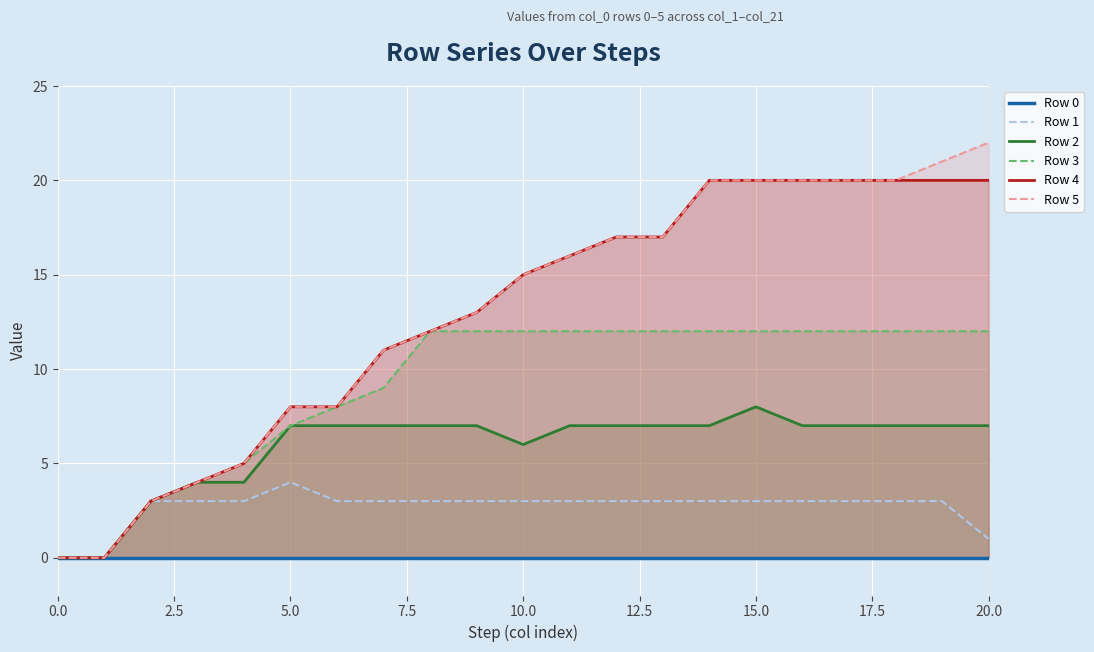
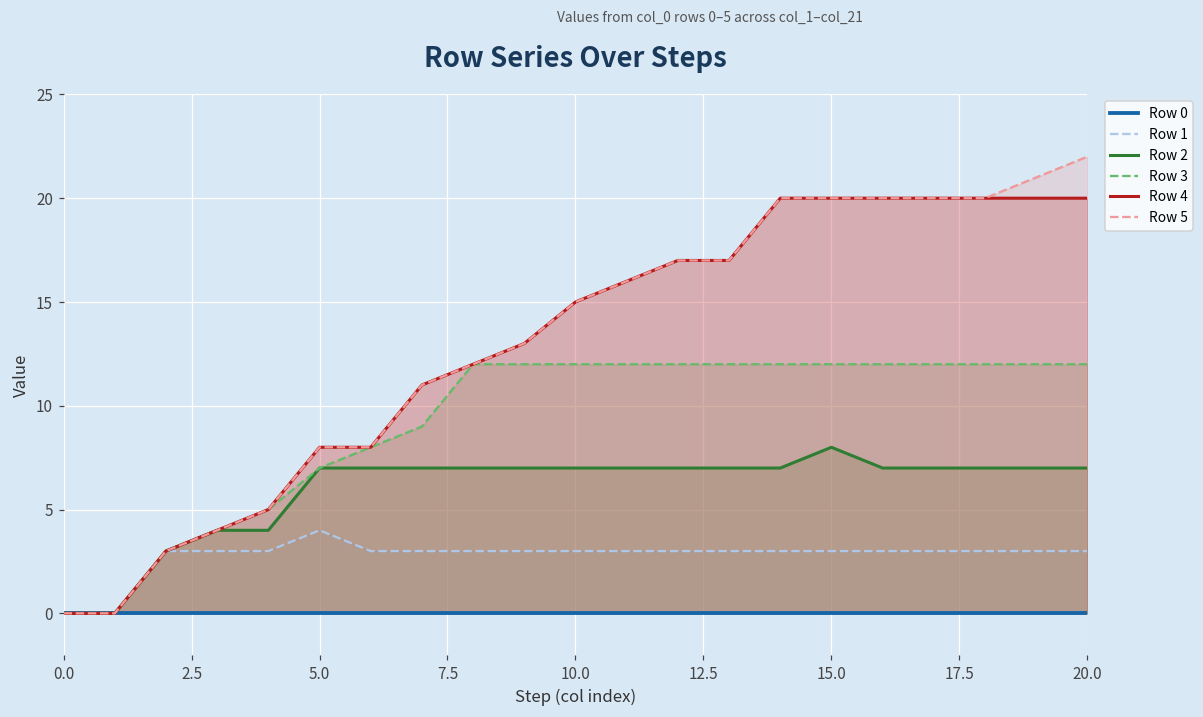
  {
    "Row 0": {
      "5.0": 0,
      "10.0": 0,
      "15.0": 0,
      "20.0": 0
    },
    "Row 1": {
      "5.0": 4,
      "10.0": 3,
      "15.0": 3,
-     "20.0": 1
+     "20.0": 3
    },
    "Row 2": {
-     "10.0": 6,
+     "10.0": 7,
      "15.0": 8,
      "20.0": 7
    },
    "Row 3": {
      "10.0": 12,
      "15.0": 12,
      "20.0": 12
    },
    "Row 4": {
      "20.0": 20
    },
    "Row 5": {
      "20.0": 22
    }
  }
